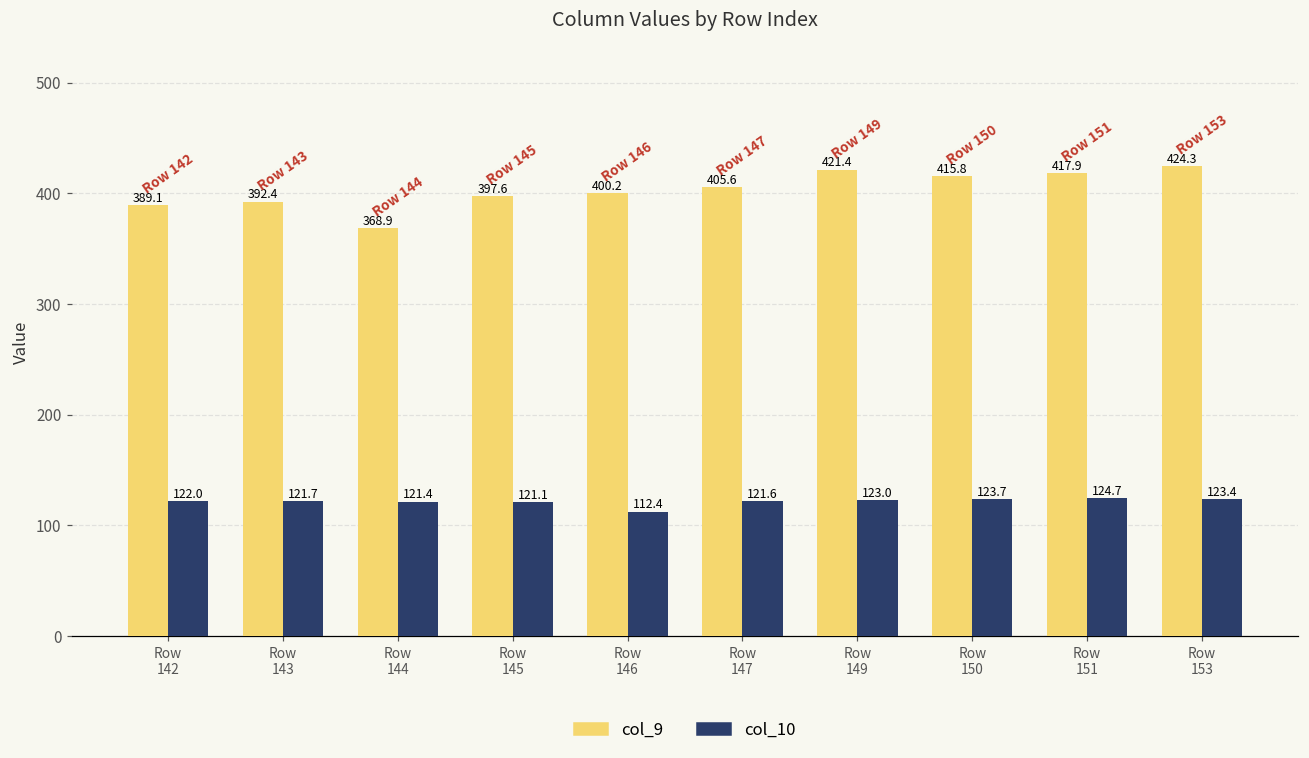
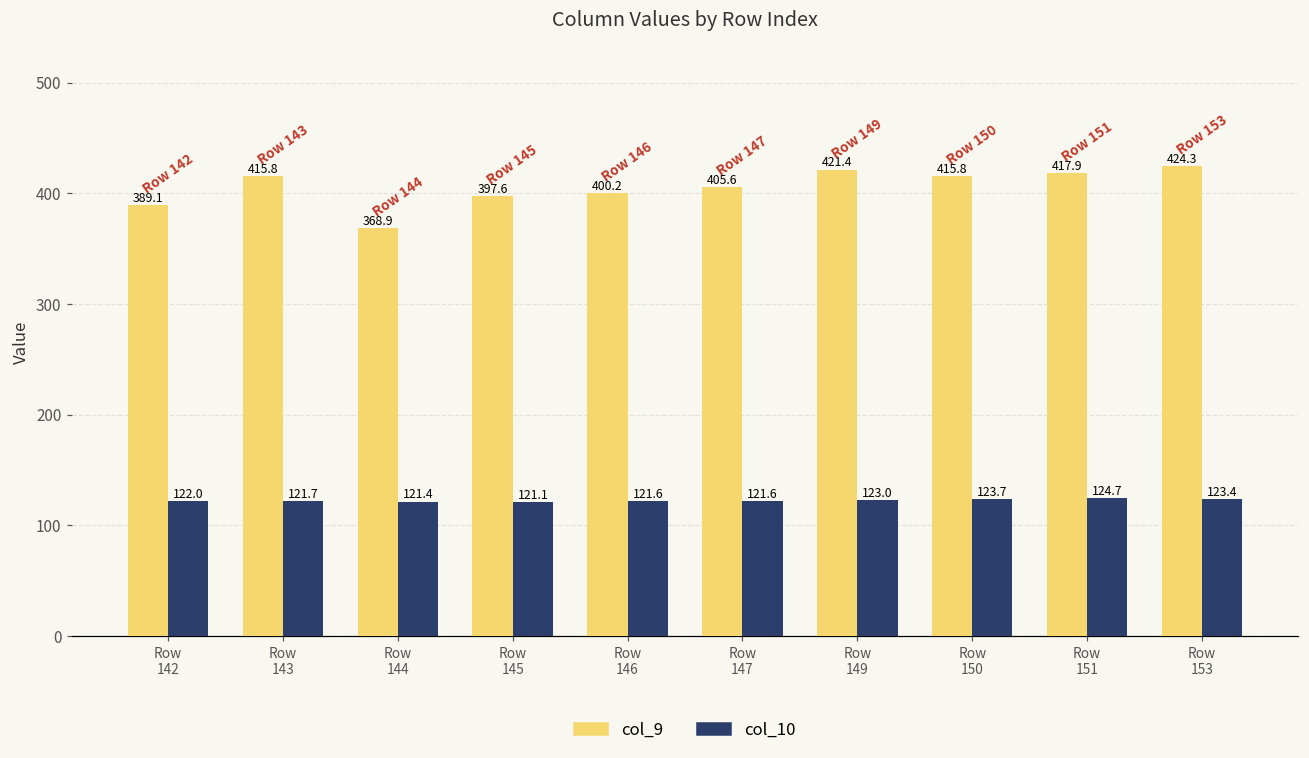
  {
    "col_9": {
-     "Row 143": 392.4
+     "Row 143": 415.8
    },
    "col_10": {
      "Row 142": 122.0,
      "Row 143": 121.7,
      "Row 144": 121.4,
      "Row 145": 121.1,
-     "Row 146": 112.4,
+     "Row 146": 121.6,
      "Row 147": 121.6,
      "Row 149": 123.0,
      "Row 150": 123.7,
      "Row 151": 124.7,
      "Row 153": 123.4
    }
  }
